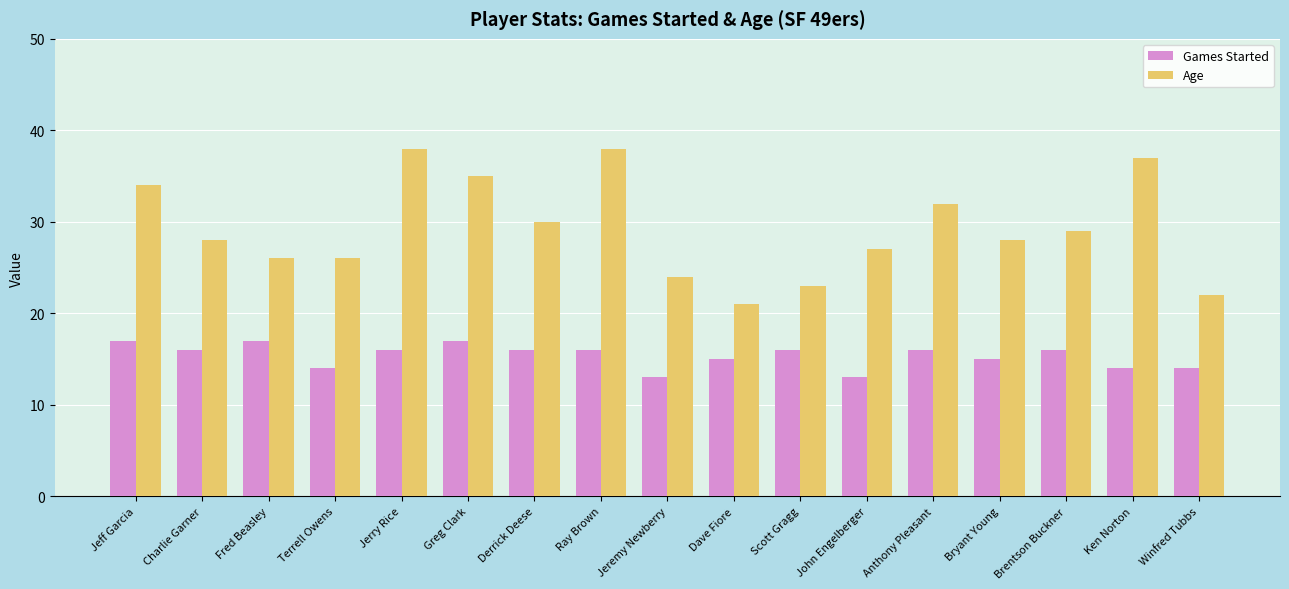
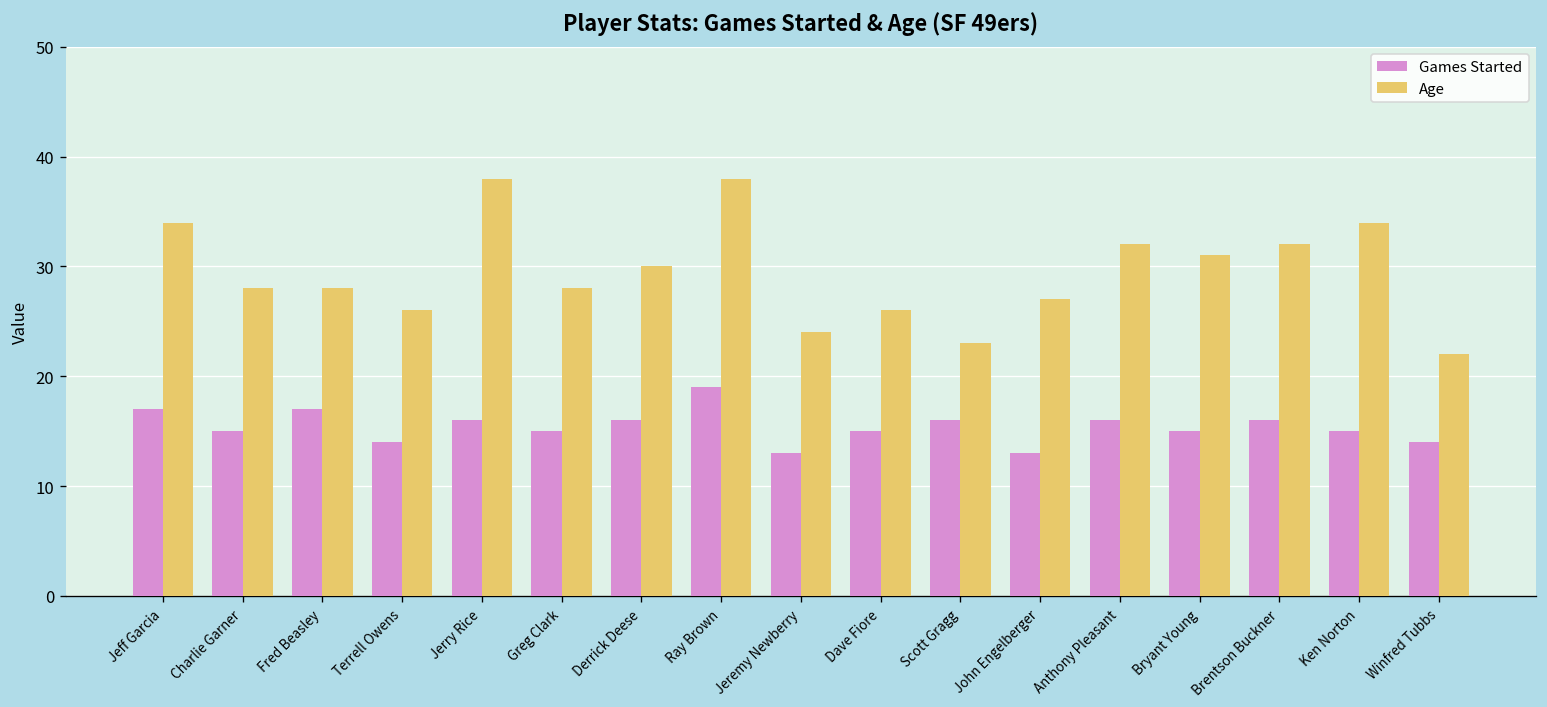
  {
    "Games Started": {
      "Jeff Garcia": 17,
-     "Charlie Garner": 16,
+     "Charlie Garner": 15,
      "Fred Beasley": 17,
      "Terrell Owens": 14,
      "Jerry Rice": 16,
-     "Greg Clark": 17,
+     "Greg Clark": 15,
      "Derrick Deese": 16,
-     "Ray Brown": 16,
+     "Ray Brown": 19,
      "Jeremy Newberry": 13,
      "Dave Fiore": 15,
      "Scott Gragg": 16,
      "John Engelberger": 13,
      "Anthony Pleasant": 16,
      "Bryant Young": 15,
      "Brentson Buckner": 16,
-     "Ken Norton": 14,
+     "Ken Norton": 15,
      "Winfred Tubbs": 14
    },
    "Age": {
      "Jeff Garcia": 34,
      "Charlie Garner": 28,
-     "Fred Beasley": 26,
+     "Fred Beasley": 28,
      "Terrell Owens": 26,
      "Jerry Rice": 38,
-     "Greg Clark": 35,
+     "Greg Clark": 28,
      "Derrick Deese": 30,
      "Ray Brown": 38,
      "Jeremy Newberry": 24,
-     "Dave Fiore": 21,
+     "Dave Fiore": 26,
      "Scott Gragg": 23,
      "John Engelberger": 27,
      "Anthony Pleasant": 32,
-     "Bryant Young": 28,
-     "Brentson Buckner": 29,
-     "Ken Norton": 37,
+     "Bryant Young": 31,
+     "Brentson Buckner": 32,
+     "Ken Norton": 34,
      "Winfred Tubbs": 22
    }
  }
